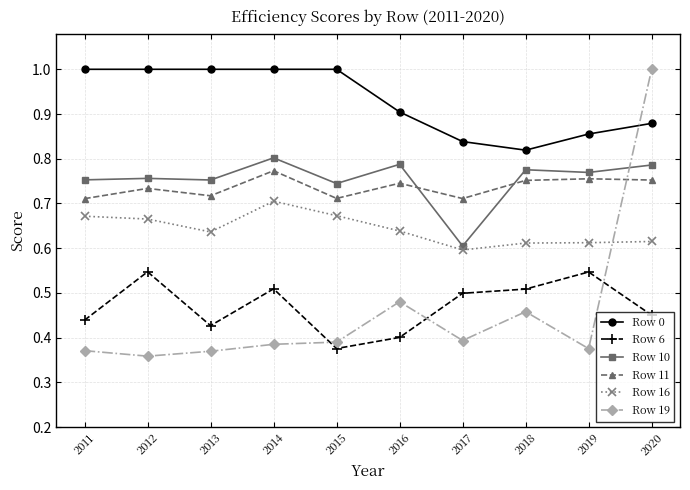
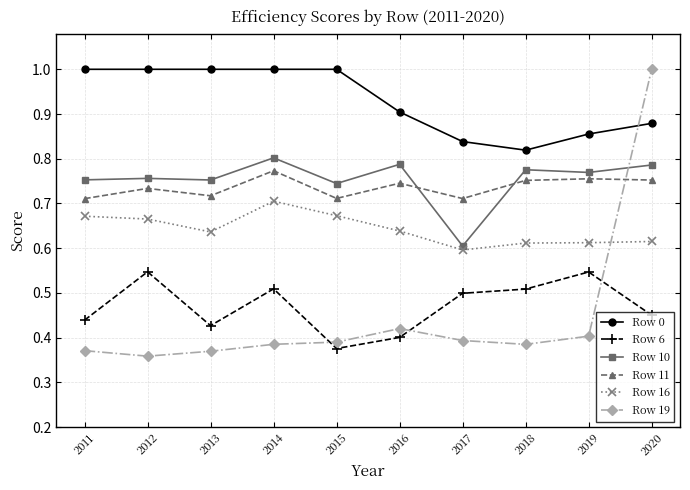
  {
    "Row 19": {
      "2011": 0.37,
      "2012": 0.36,
      "2013": 0.37,
      "2014": 0.39,
      "2015": 0.39,
-     "2016": 0.48,
+     "2016": 0.42,
      "2017": 0.39,
-     "2018": 0.46,
-     "2019": 0.38,
+     "2018": 0.39,
+     "2019": 0.40,
      "2020": 1.00
    }
  }
